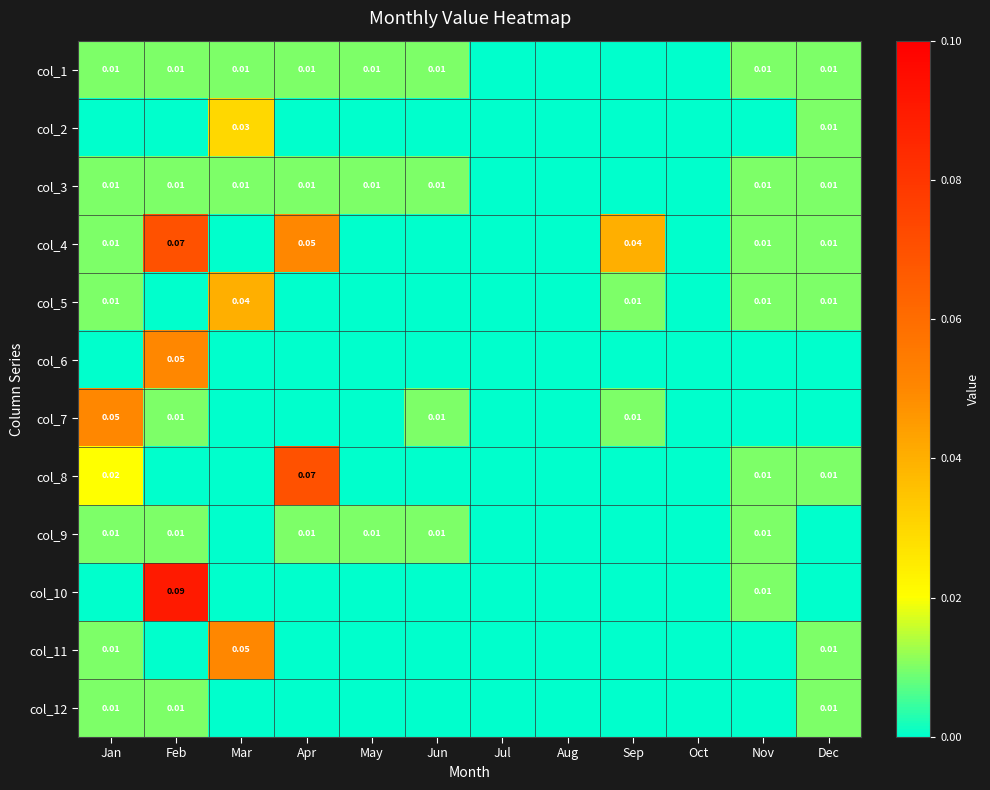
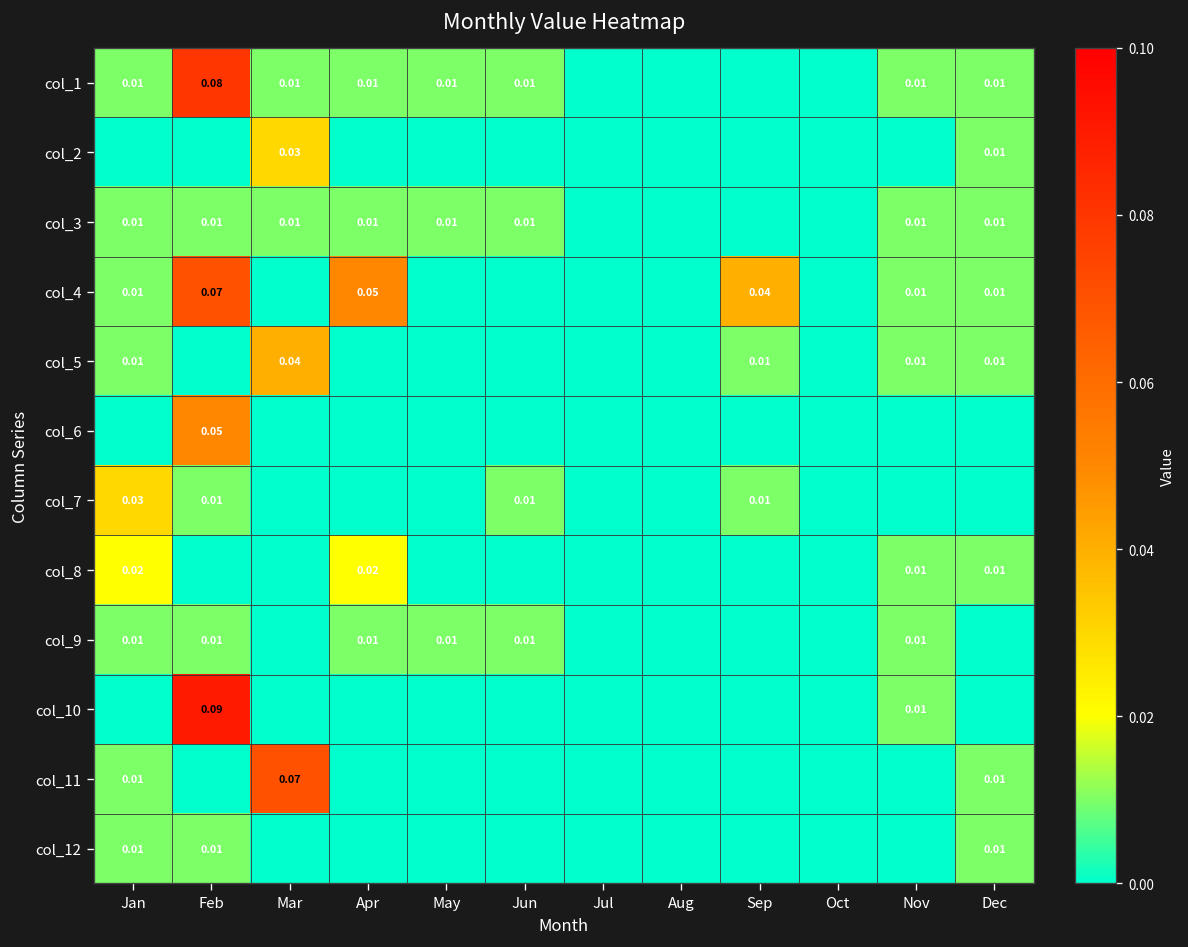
  {
    "col_1": {
      "Jan": 0.01,
-     "Feb": 0.01,
+     "Feb": 0.08,
      "Mar": 0.01,
      "Apr": 0.01,
      "May": 0.01,
      "Jun": 0.01,
      "Nov": 0.01,
      "Dec": 0.01
    },
    "col_2": {
      "Mar": 0.03,
      "Dec": 0.01
    },
    "col_3": {
      "Jan": 0.01,
      "Feb": 0.01,
      "Mar": 0.01,
      "Apr": 0.01,
      "May": 0.01,
      "Jun": 0.01,
      "Nov": 0.01,
      "Dec": 0.01
    },
    "col_4": {
      "Jan": 0.01,
      "Feb": 0.07,
      "Apr": 0.05,
      "Sep": 0.04,
      "Nov": 0.01,
      "Dec": 0.01
    },
    "col_5": {
      "Jan": 0.01,
      "Mar": 0.04,
      "Sep": 0.01,
      "Nov": 0.01,
      "Dec": 0.01
    },
    "col_6": {
      "Feb": 0.05
    },
    "col_7": {
-     "Jan": 0.05,
+     "Jan": 0.03,
      "Feb": 0.01,
      "Jun": 0.01,
      "Sep": 0.01
    },
    "col_8": {
      "Jan": 0.02,
-     "Apr": 0.07,
+     "Apr": 0.02,
      "Nov": 0.01,
      "Dec": 0.01
    },
    "col_9": {
      "Jan": 0.01,
      "Feb": 0.01,
      "Apr": 0.01,
      "May": 0.01,
      "Jun": 0.01,
      "Nov": 0.01
    },
    "col_10": {
      "Feb": 0.09,
      "Nov": 0.01
    },
    "col_11": {
      "Jan": 0.01,
-     "Mar": 0.05,
+     "Mar": 0.07,
      "Dec": 0.01
    },
    "col_12": {
      "Jan": 0.01,
      "Feb": 0.01,
      "Dec": 0.01
    }
  }
